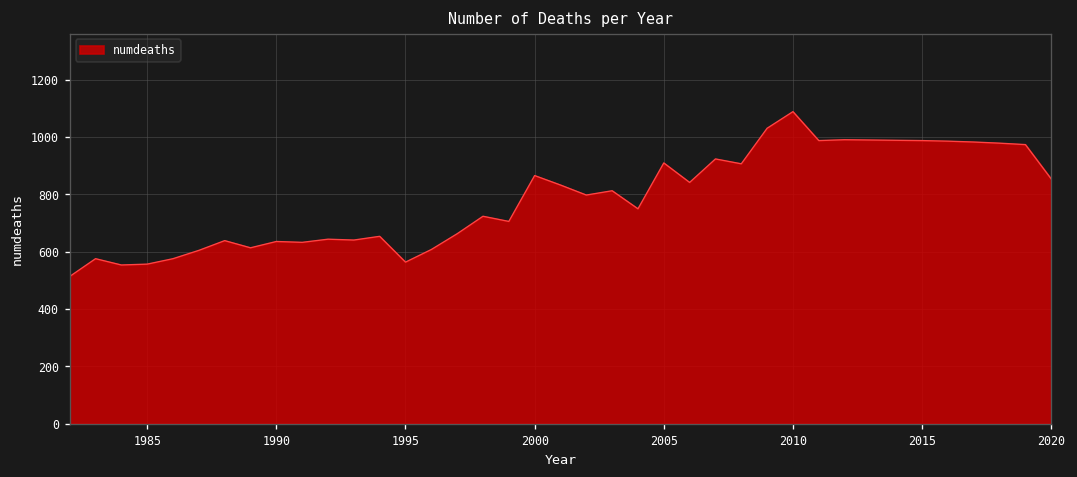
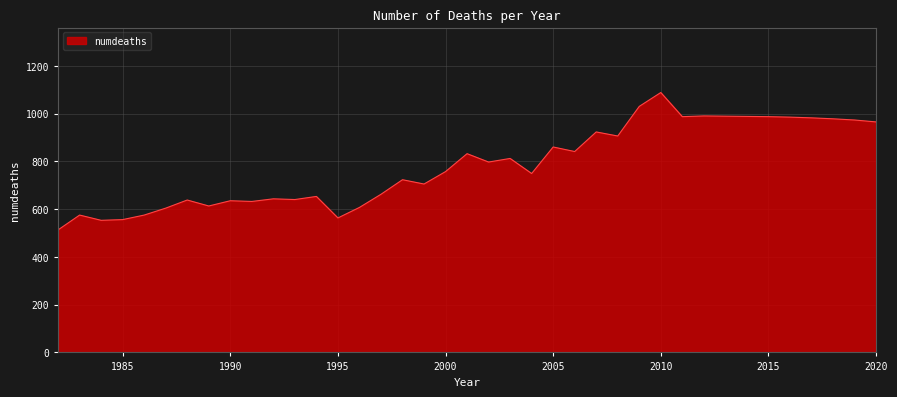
  {
    "1985": 560,
    "1990": 640,
    "1995": 560,
-   "2000": 870,
-   "2005": 910,
+   "2000": 760,
+   "2005": 860,
    "2010": 1090,
    "2015": 990,
-   "2020": 850
+   "2020": 970
  }
